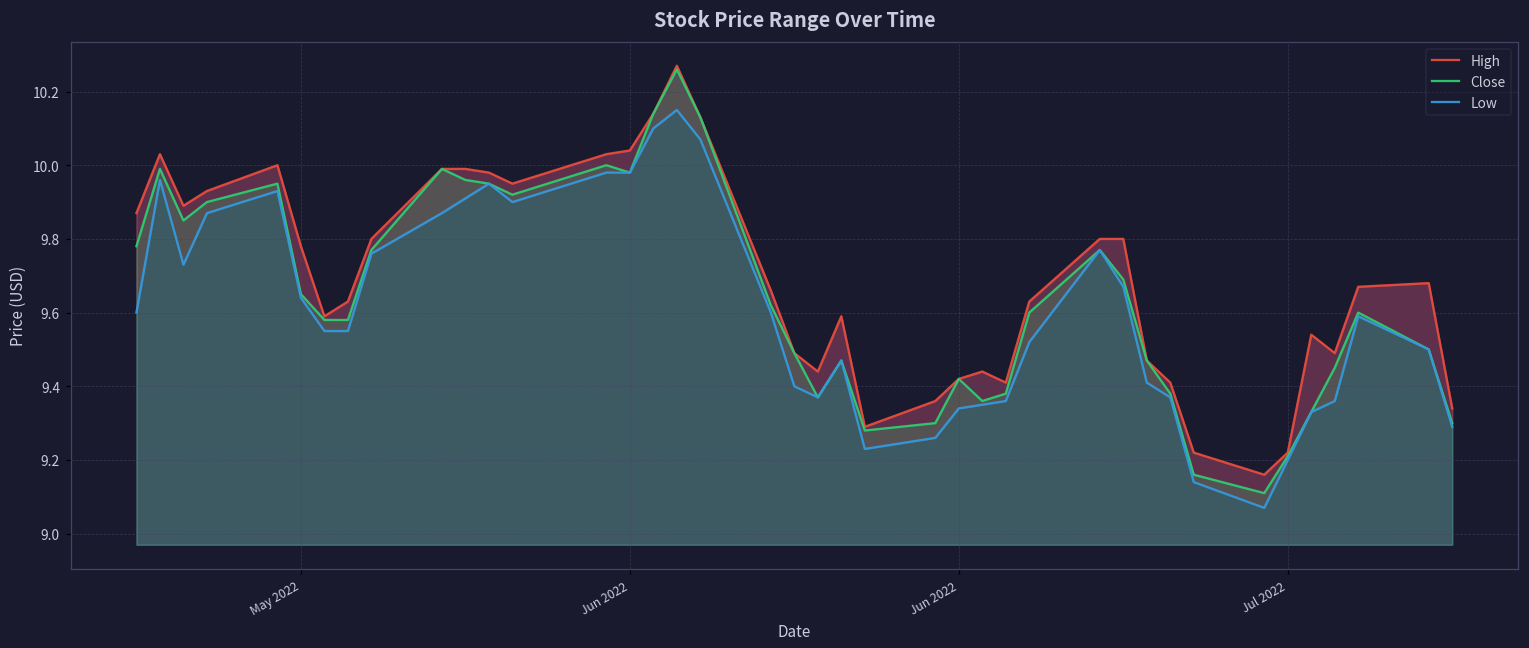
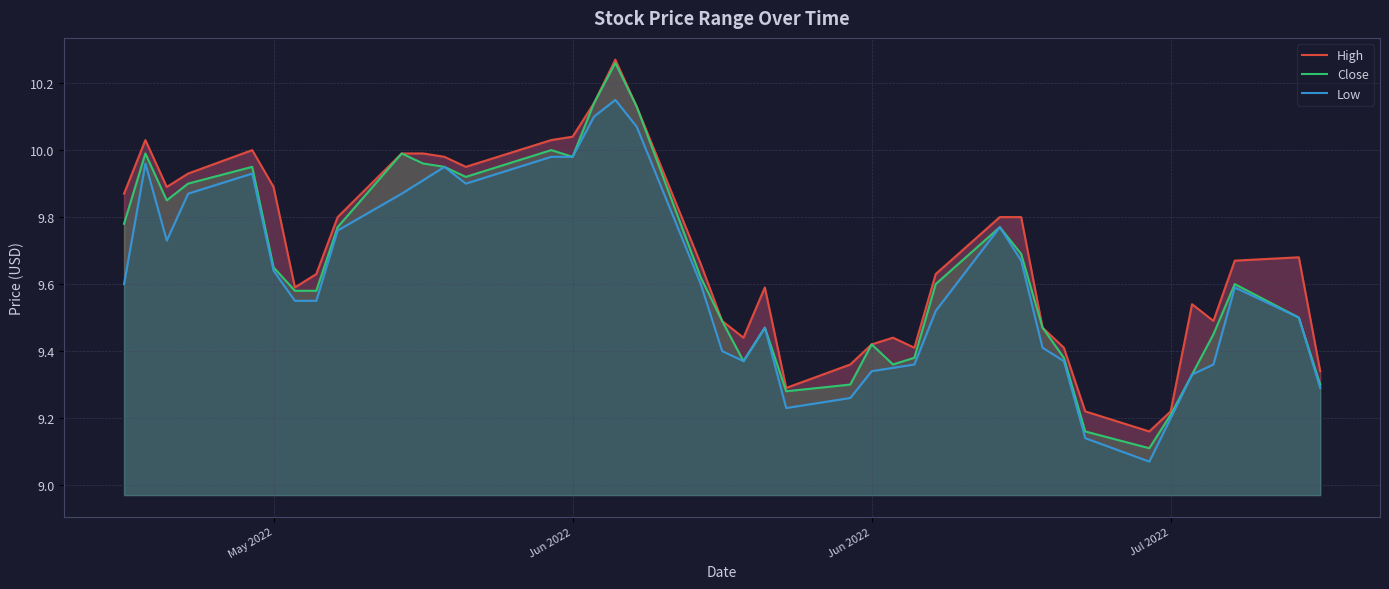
  {
    "High": {
-     "May 2022": 9.78,
+     "May 2022": 9.89,
      "Jul 2022": 9.22
    },
    "Close": {
      "May 2022": 9.65,
      "Jul 2022": 9.21
    },
    "Low": {
      "May 2022": 9.64,
      "Jul 2022": 9.20
    }
  }
